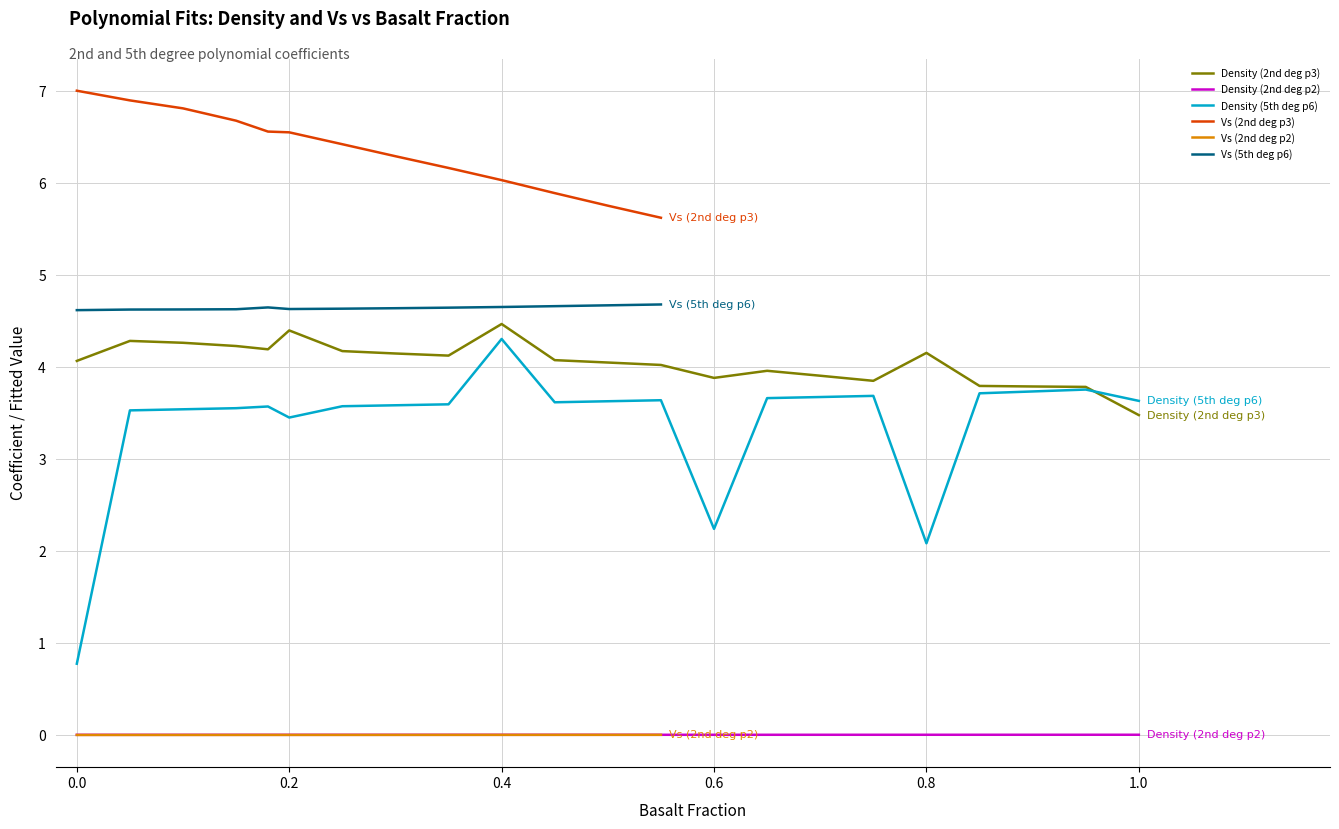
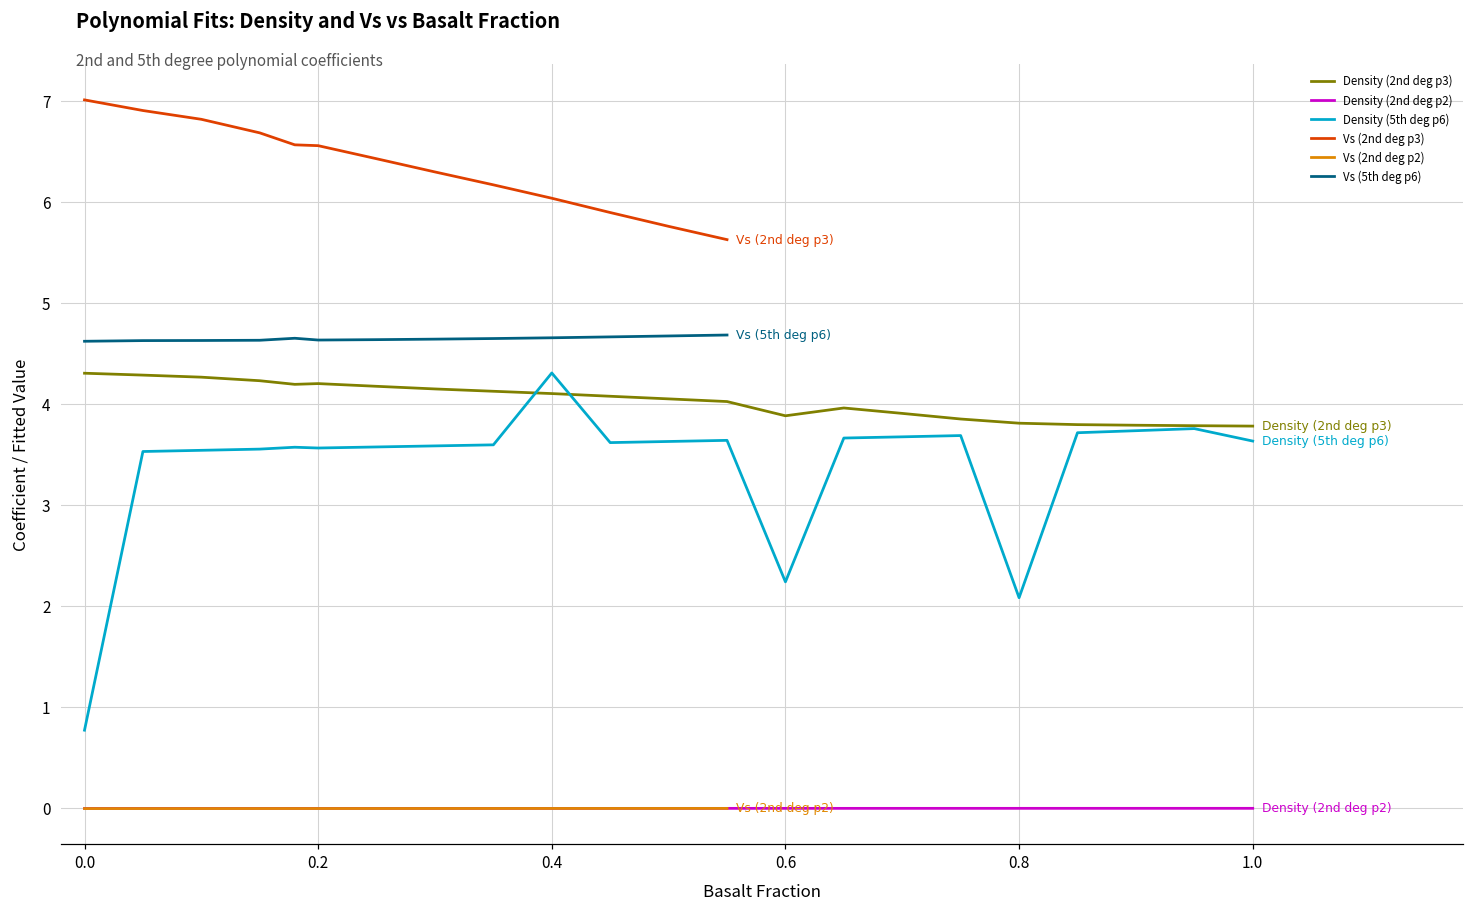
  {
    "Density (2nd deg p3)": {
-     "0.0": 4.1,
-     "0.2": 4.4,
-     "0.4": 4.5,
+     "0.0": 4.3,
+     "0.2": 4.2,
+     "0.4": 4.1,
      "0.6": 3.9,
-     "0.8": 4.2,
-     "1.0": 3.5
+     "0.8": 3.8,
+     "1.0": 3.8
    },
    "Density (2nd deg p2)": {
      "0.8": 0.0
    },
    "Density (5th deg p6)": {
      "0.0": 0.8,
-     "0.2": 3.5,
+     "0.2": 3.6,
      "0.4": 4.3,
      "0.6": 2.2,
      "0.8": 2.1
    },
    "Vs (2nd deg p3)": {
      "0.0": 7.0,
      "0.2": 6.6,
      "0.4": 6.0
    },
    "Vs (5th deg p6)": {
      "0.0": 4.6,
      "0.2": 4.6,
      "0.4": 4.7
    }
  }
